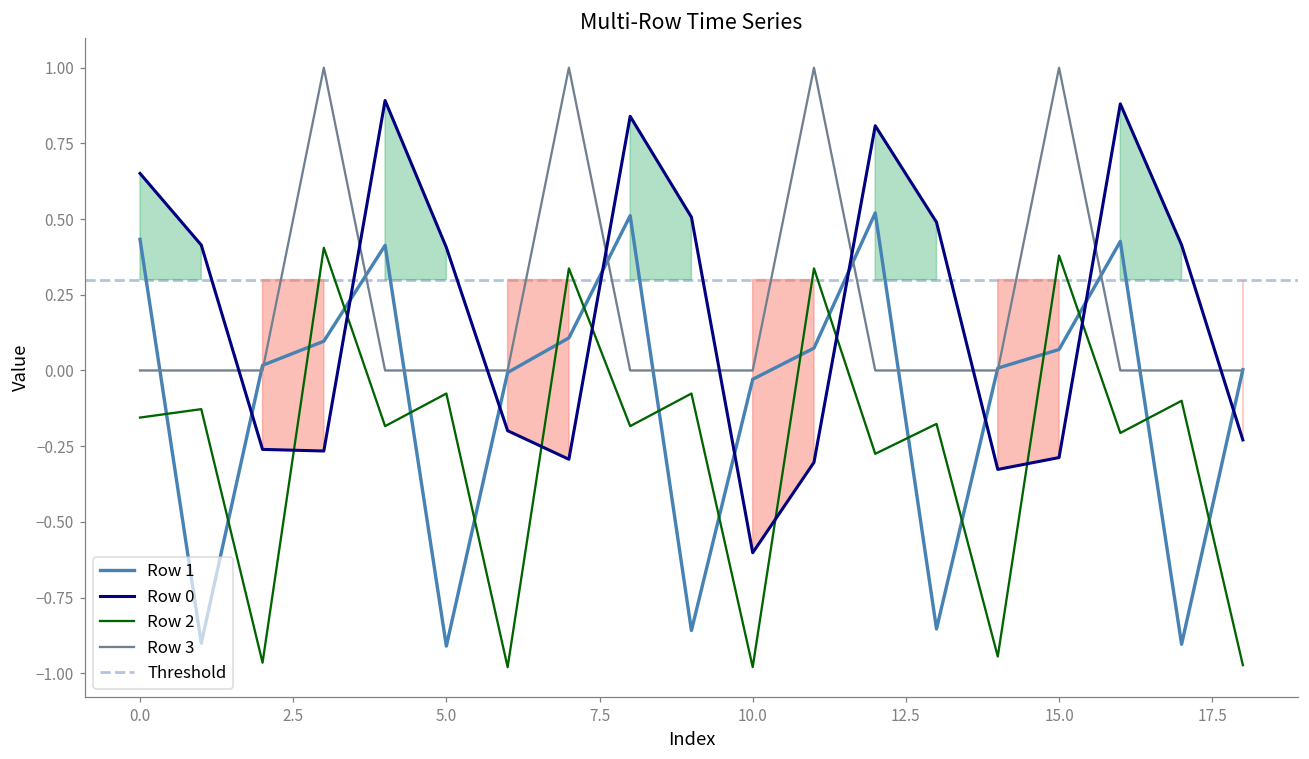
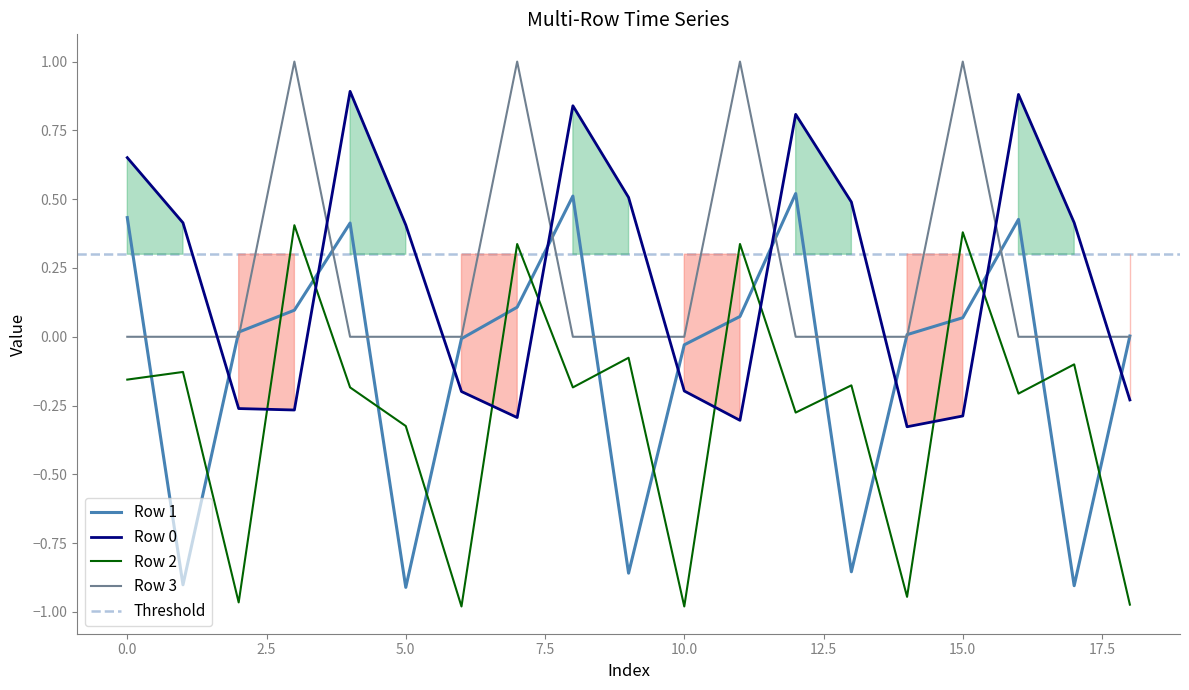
  {
    "Row 0": {
      "0.0": 0.65,
      "5.0": 0.41,
-     "10.0": -0.60,
+     "10.0": -0.20,
      "15.0": -0.29
    },
    "Row 2": {
      "0.0": -0.16,
-     "5.0": -0.08,
+     "5.0": -0.32,
      "10.0": -0.98,
      "15.0": 0.38
    }
  }
